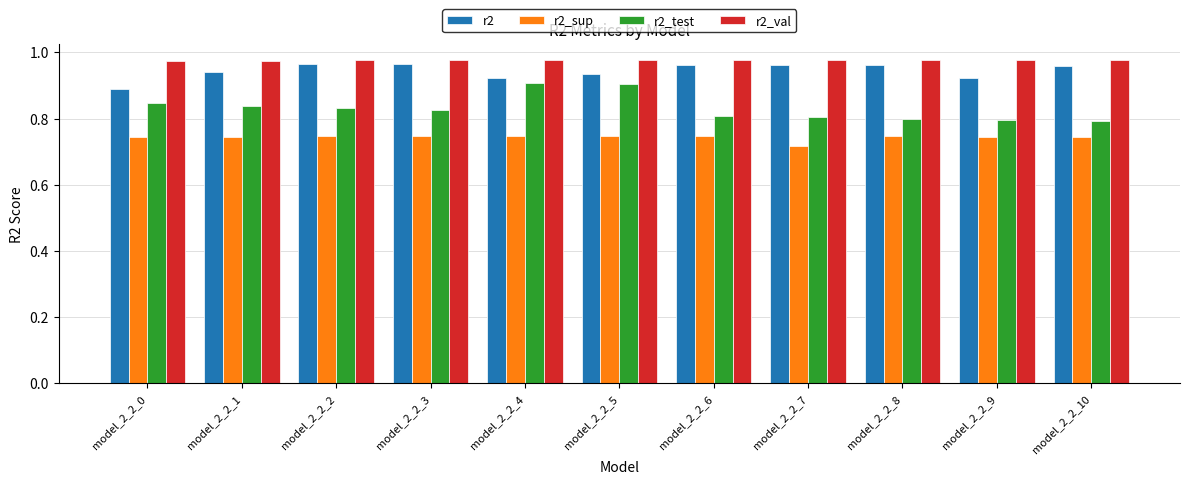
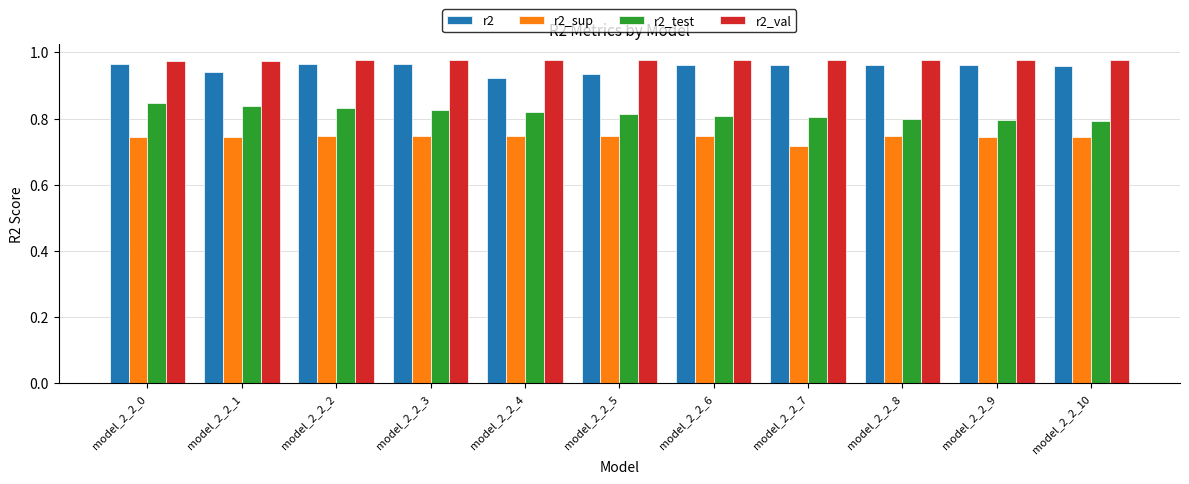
  {
    "r2": {
-     "model_2_2_0": 0.89,
+     "model_2_2_0": 0.97,
      "model_2_2_1": 0.94,
      "model_2_2_2": 0.96,
      "model_2_2_3": 0.96,
      "model_2_2_4": 0.92,
      "model_2_2_5": 0.94,
      "model_2_2_6": 0.96,
      "model_2_2_7": 0.96,
      "model_2_2_8": 0.96,
-     "model_2_2_9": 0.92,
+     "model_2_2_9": 0.96,
      "model_2_2_10": 0.96
    },
    "r2_sup": {
      "model_2_2_0": 0.75,
      "model_2_2_1": 0.75,
      "model_2_2_2": 0.75,
      "model_2_2_3": 0.75,
      "model_2_2_4": 0.75,
      "model_2_2_5": 0.75,
      "model_2_2_6": 0.75,
      "model_2_2_7": 0.72,
      "model_2_2_8": 0.75,
      "model_2_2_9": 0.75,
      "model_2_2_10": 0.75
    },
    "r2_test": {
      "model_2_2_0": 0.85,
      "model_2_2_1": 0.84,
      "model_2_2_2": 0.83,
      "model_2_2_3": 0.83,
-     "model_2_2_4": 0.91,
-     "model_2_2_5": 0.90,
+     "model_2_2_4": 0.82,
+     "model_2_2_5": 0.81,
      "model_2_2_6": 0.81,
      "model_2_2_7": 0.80,
      "model_2_2_8": 0.80,
      "model_2_2_9": 0.80,
      "model_2_2_10": 0.79
    },
    "r2_val": {
      "model_2_2_0": 0.97,
      "model_2_2_1": 0.98,
      "model_2_2_2": 0.98,
      "model_2_2_3": 0.98,
      "model_2_2_4": 0.98,
      "model_2_2_5": 0.98,
      "model_2_2_6": 0.98,
      "model_2_2_7": 0.98,
      "model_2_2_8": 0.98,
      "model_2_2_9": 0.98,
      "model_2_2_10": 0.98
    }
  }
